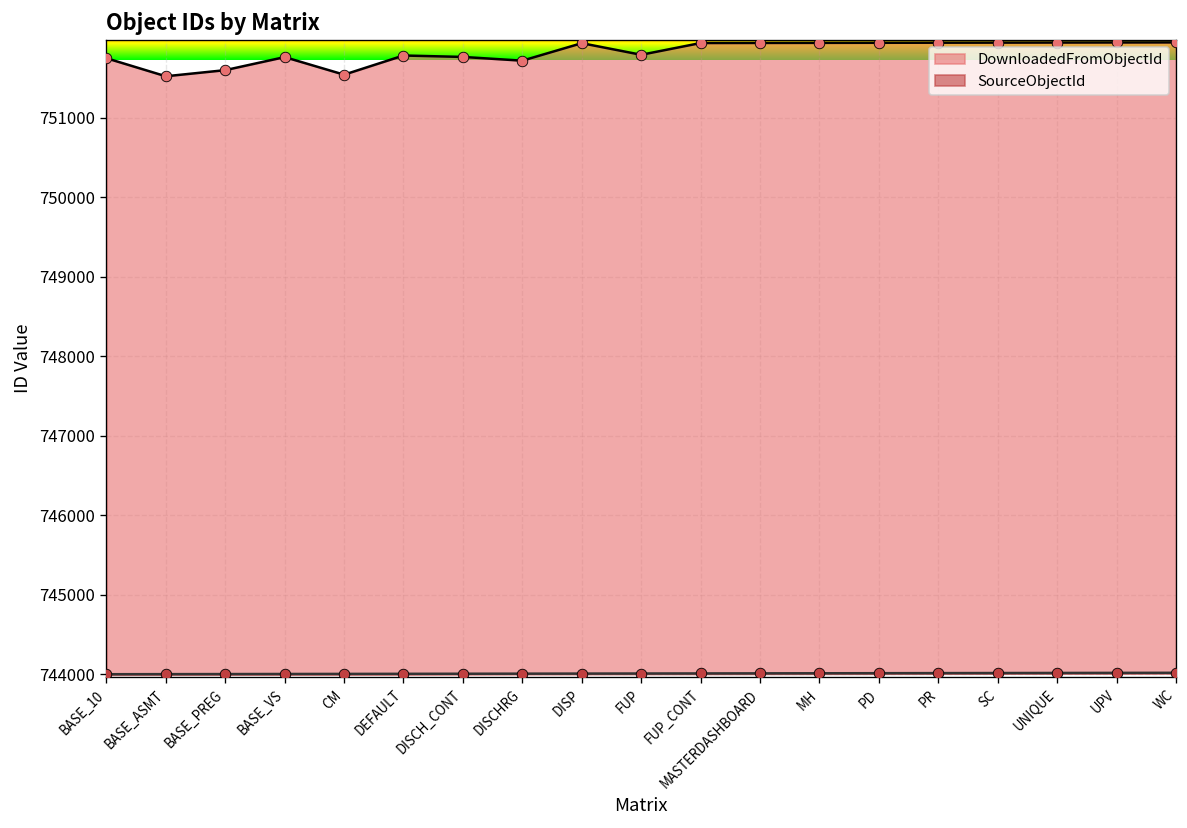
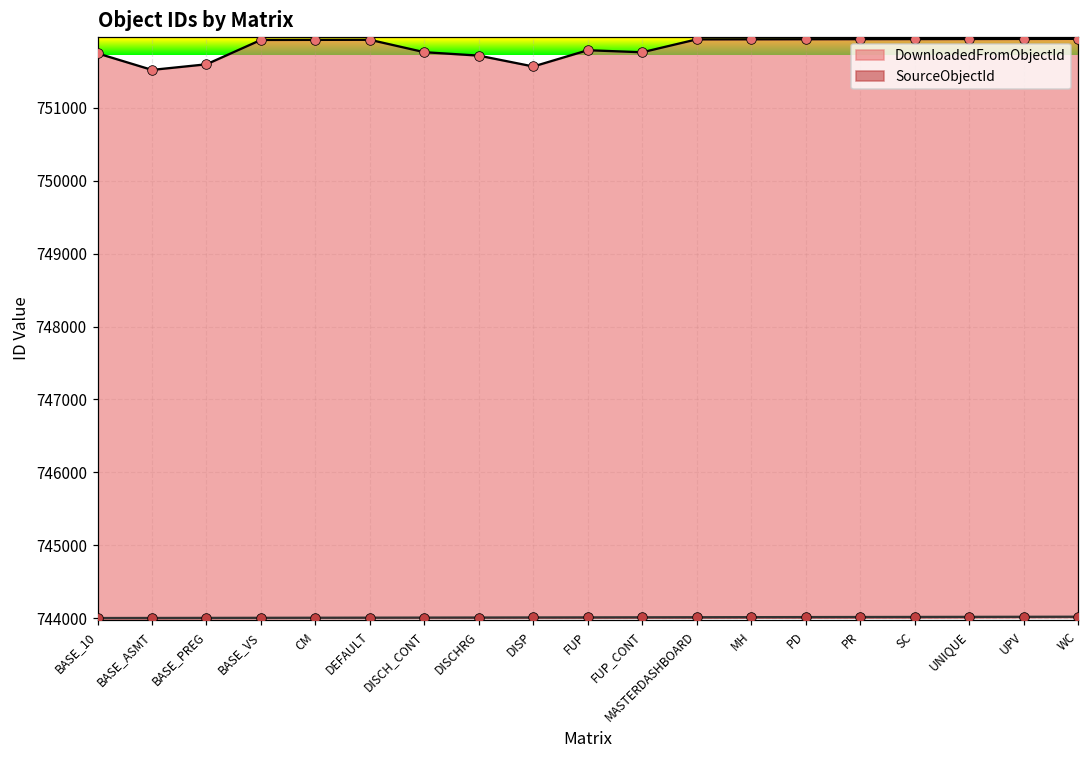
  {
    "DownloadedFromObjectId": {
      "BASE_10": 751700,
      "BASE_ASMT": 751500,
      "BASE_PREG": 751600,
-     "BASE_VS": 751800,
-     "CM": 751500,
-     "DEFAULT": 751800,
+     "BASE_VS": 751900,
+     "CM": 751900,
+     "DEFAULT": 751900,
      "DISCH_CONT": 751800,
      "DISCHRG": 751700,
-     "DISP": 751900,
+     "DISP": 751600,
      "FUP": 751800,
-     "FUP_CONT": 751900,
+     "FUP_CONT": 751800,
      "MASTERDASHBOARD": 751900,
      "MH": 751900,
      "PD": 751900,
      "PR": 751900,
      "SC": 751900,
      "UNIQUE": 751900,
      "UPV": 751900,
      "WC": 751900
    },
    "SourceObjectId": {
      "BASE_10": 744000,
      "BASE_ASMT": 744000,
      "BASE_PREG": 744000,
      "BASE_VS": 744000,
      "CM": 744000,
      "DEFAULT": 744000,
      "DISCH_CONT": 744000,
      "DISCHRG": 744000,
      "DISP": 744000,
      "FUP": 744000,
      "FUP_CONT": 744000,
      "MASTERDASHBOARD": 744000,
      "MH": 744000,
      "PD": 744000,
      "PR": 744000,
      "SC": 744000,
      "UNIQUE": 744000,
      "UPV": 744000,
      "WC": 744000
    }
  }
